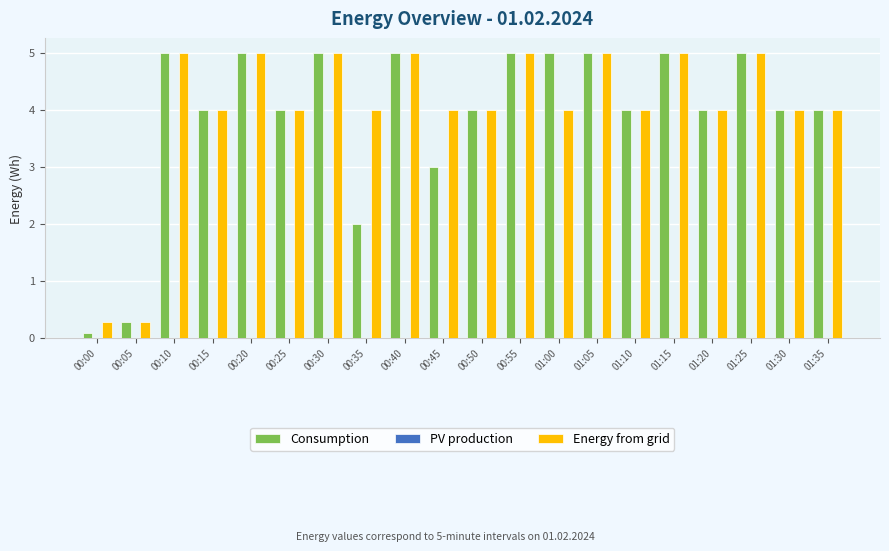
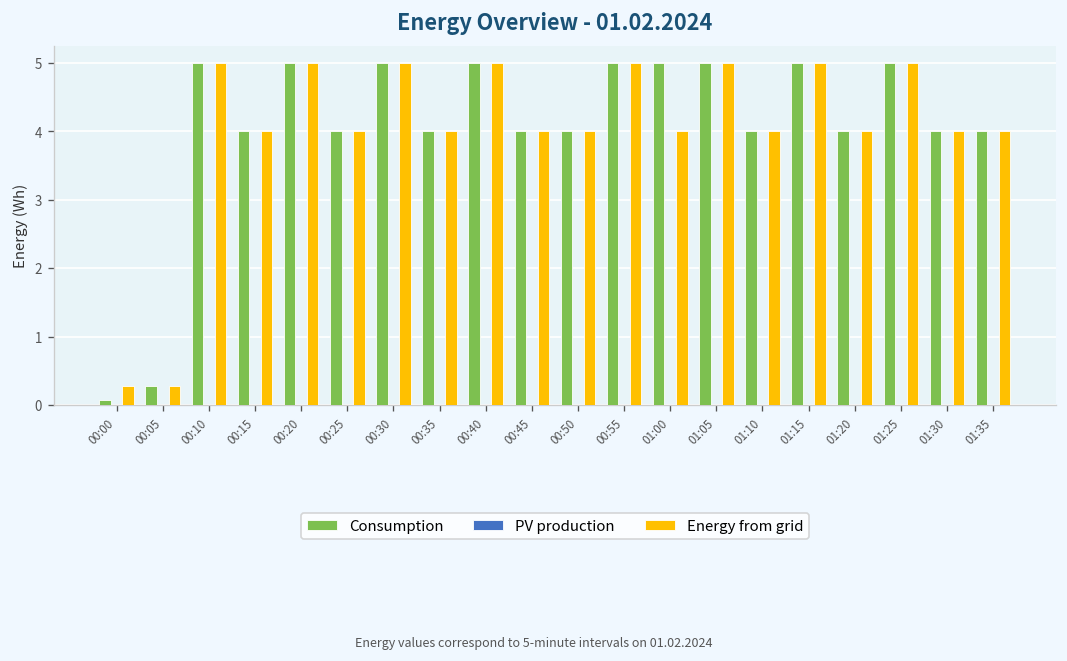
  {
    "Consumption": {
      "00:00": 0.1,
      "00:05": 0.3,
      "00:10": 5,
      "00:15": 4,
      "00:20": 5,
      "00:25": 4,
      "00:30": 5,
-     "00:35": 2,
+     "00:35": 4,
      "00:40": 5,
-     "00:45": 3,
+     "00:45": 4,
      "00:50": 4,
      "00:55": 5,
      "01:00": 5,
      "01:05": 5,
      "01:10": 4,
      "01:15": 5,
      "01:20": 4,
      "01:25": 5,
      "01:30": 4,
      "01:35": 4
    },
    "PV production": {
      "00:00": 0,
      "00:05": 0,
      "00:10": 0,
      "00:15": 0,
      "00:20": 0,
      "00:25": 0,
      "00:30": 0,
      "00:35": 0,
      "00:40": 0,
      "00:45": 0,
      "00:50": 0,
      "00:55": 0,
      "01:00": 0,
      "01:05": 0,
      "01:10": 0,
      "01:15": 0,
      "01:20": 0,
      "01:25": 0,
      "01:30": 0,
      "01:35": 0
    },
    "Energy from grid": {
      "00:00": 0.3,
      "00:05": 0.3,
      "00:10": 5,
      "00:15": 4,
      "00:20": 5,
      "00:25": 4,
      "00:30": 5,
      "00:35": 4,
      "00:40": 5,
      "00:45": 4,
      "00:50": 4,
      "00:55": 5,
      "01:00": 4,
      "01:05": 5,
      "01:10": 4,
      "01:15": 5,
      "01:20": 4,
      "01:25": 5,
      "01:30": 4,
      "01:35": 4
    }
  }
